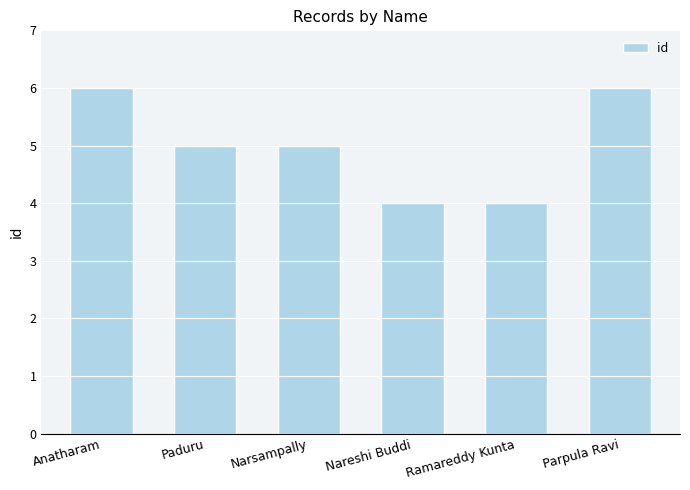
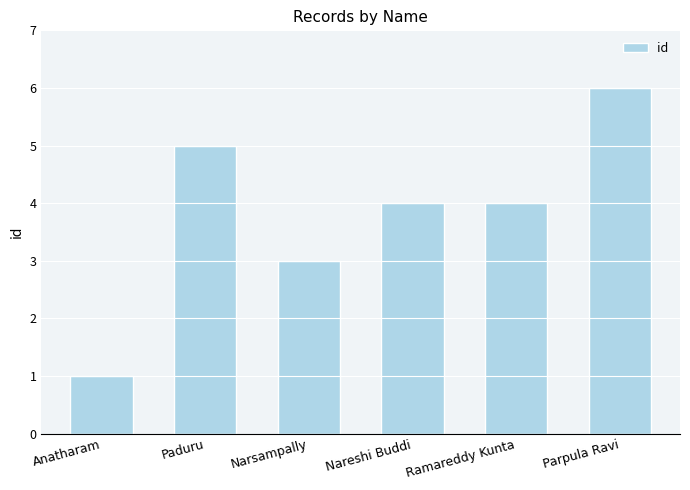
  {
-   "Anatharam": 6,
+   "Anatharam": 1,
    "Paduru": 5,
-   "Narsampally": 5,
+   "Narsampally": 3,
    "Nareshi Buddi": 4,
    "Ramareddy Kunta": 4,
    "Parpula Ravi": 6
  }
